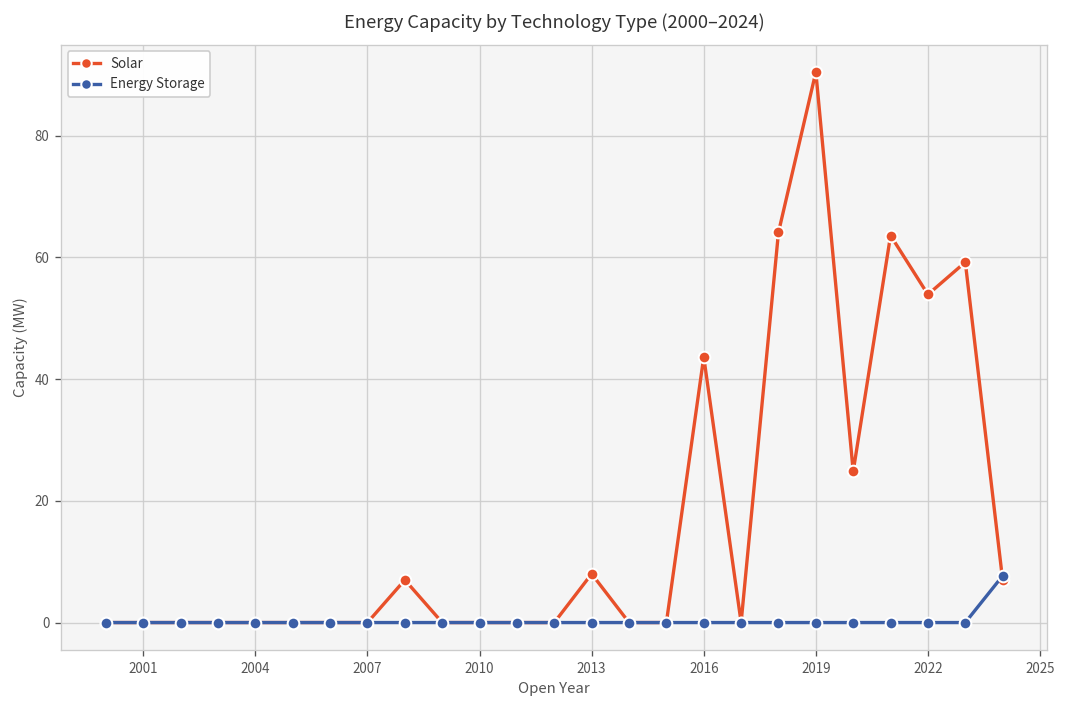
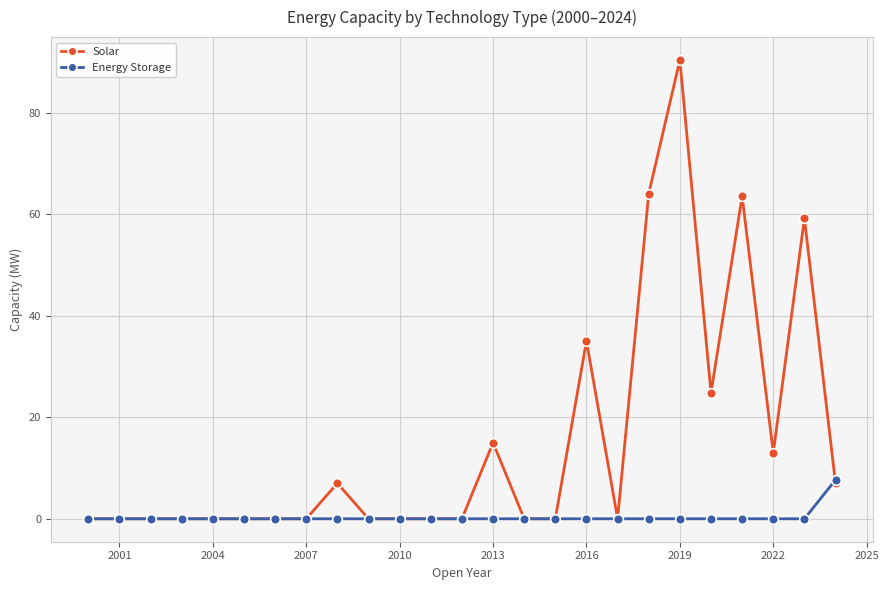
  {
    "Solar": {
-     "2013": 8,
-     "2016": 44,
+     "2013": 15,
+     "2016": 35,
      "2019": 90,
-     "2022": 54
+     "2022": 13
    },
    "Energy Storage": {
      "2013": 0,
      "2016": 0,
      "2019": 0,
      "2022": 0
    }
  }
